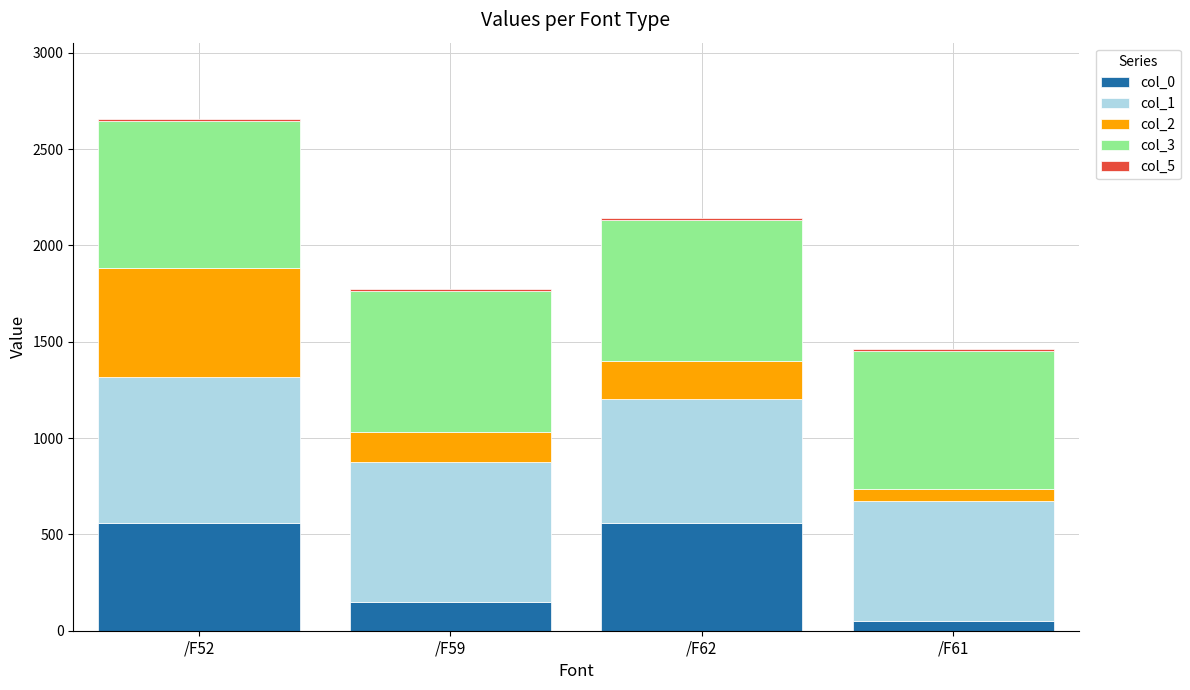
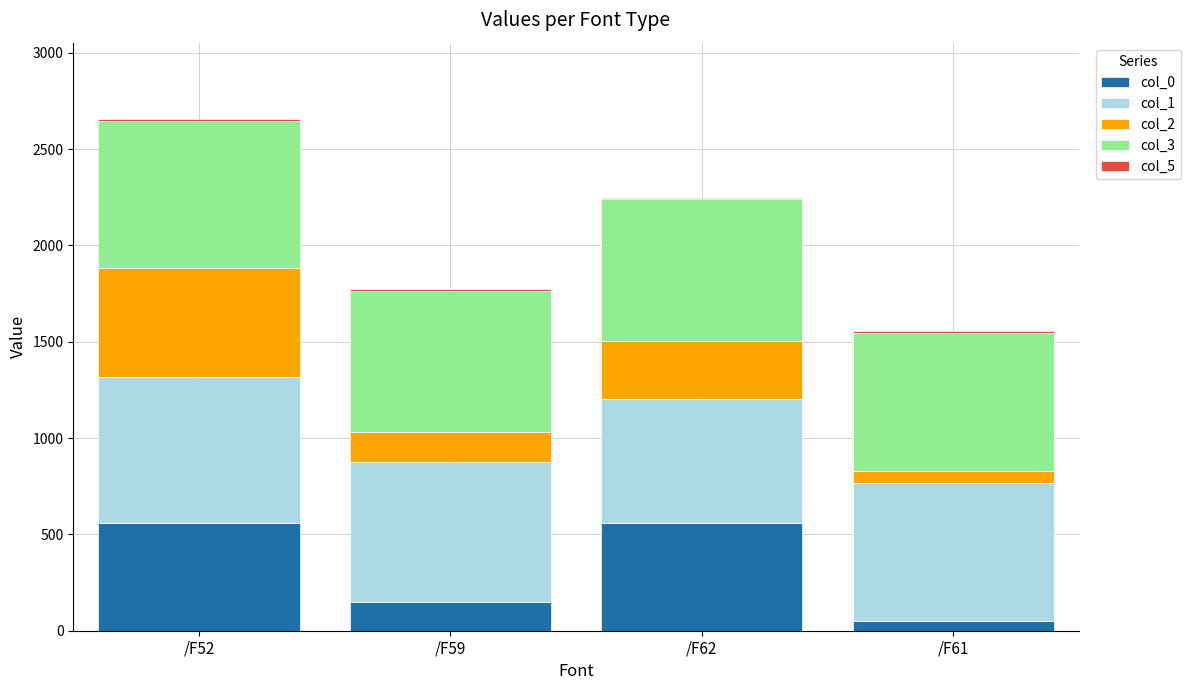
  {
    "col_0": {
      "/F52": 560,
      "/F59": 150,
      "/F62": 560,
      "/F61": 50
    },
    "col_1": {
      "/F52": 760,
      "/F59": 730,
      "/F62": 640,
-     "/F61": 620
+     "/F61": 710
    },
    "col_2": {
      "/F52": 560,
      "/F59": 160,
-     "/F62": 200,
+     "/F62": 310,
      "/F61": 60
    },
    "col_3": {
      "/F52": 770,
      "/F59": 730,
      "/F62": 730,
      "/F61": 720
    }
  }
